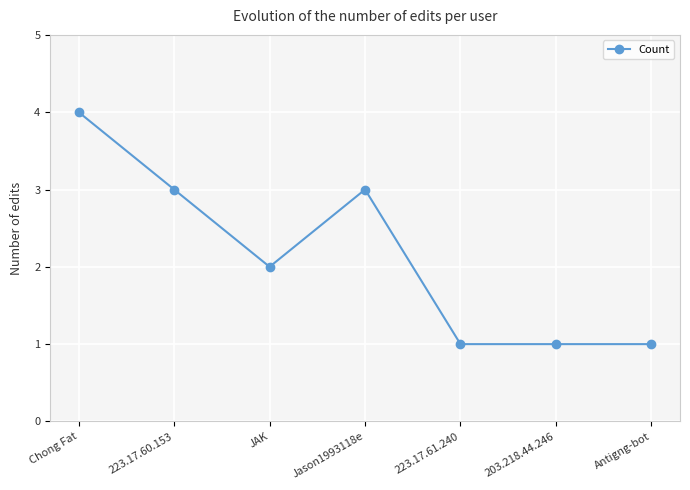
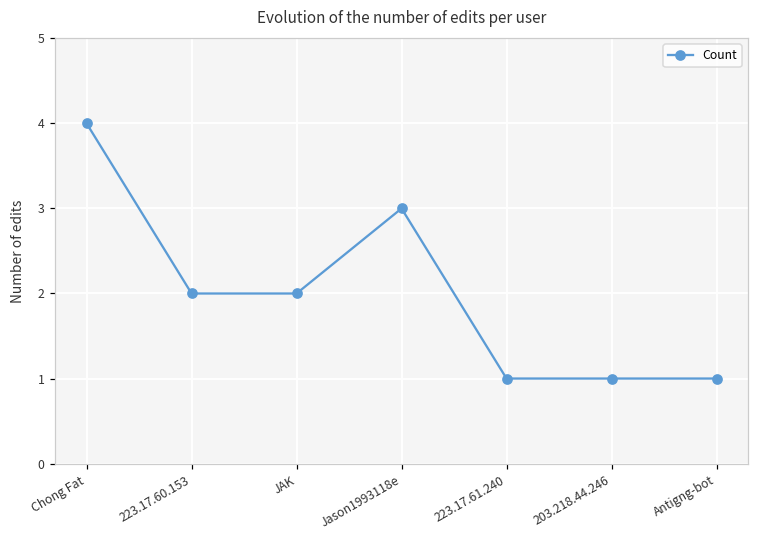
  {
    "Chong Fat": 4,
-   "223.17.60.153": 3,
+   "223.17.60.153": 2,
    "JAK": 2,
    "Jason1993118e": 3,
    "223.17.61.240": 1,
    "203.218.44.246": 1,
    "Antigng-bot": 1
  }
